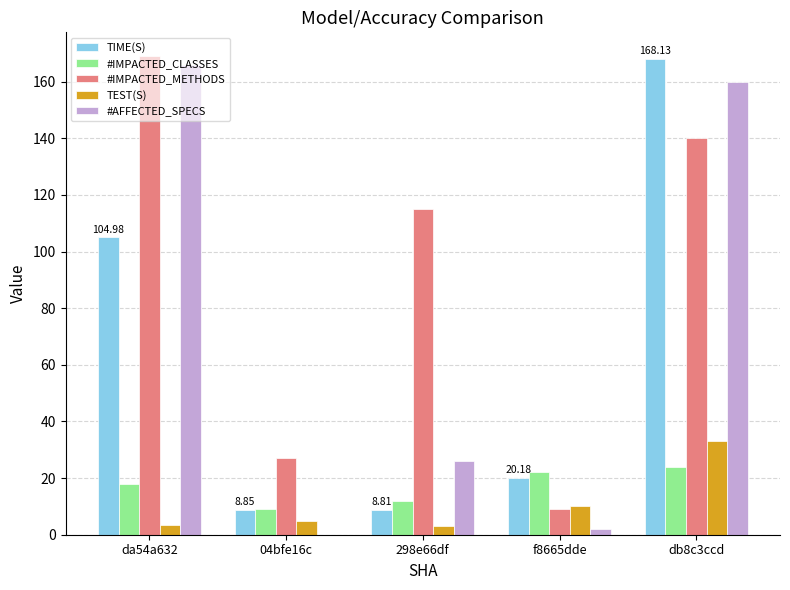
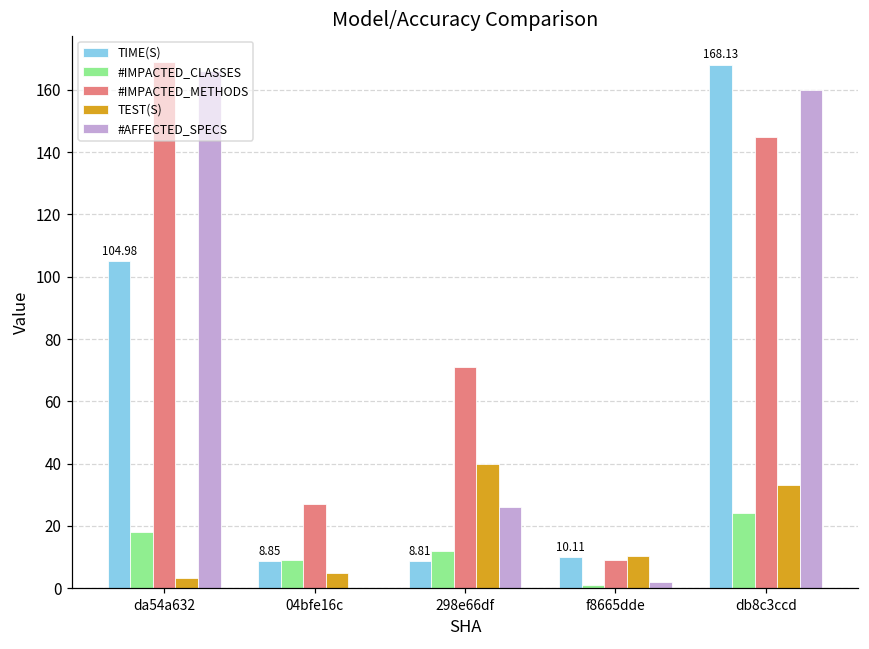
  {
    "TIME(S)": {
      "da54a632": 104.98,
      "04bfe16c": 8.85,
      "298e66df": 8.81,
-     "f8665dde": 20.18,
+     "f8665dde": 10.11,
      "db8c3ccd": 168.13
    },
    "#IMPACTED_CLASSES": {
      "da54a632": 18,
      "04bfe16c": 9,
      "298e66df": 12,
-     "f8665dde": 22,
+     "f8665dde": 1,
      "db8c3ccd": 24
    },
    "#IMPACTED_METHODS": {
      "04bfe16c": 27,
-     "298e66df": 115,
+     "298e66df": 71,
      "f8665dde": 9,
-     "db8c3ccd": 140
+     "db8c3ccd": 145
    },
    "TEST(S)": {
      "da54a632": 3,
      "04bfe16c": 5,
-     "298e66df": 3,
+     "298e66df": 40,
      "f8665dde": 10,
      "db8c3ccd": 33
    },
    "#AFFECTED_SPECS": {
      "04bfe16c": 0,
      "298e66df": 26,
      "f8665dde": 2,
      "db8c3ccd": 160
    }
  }
